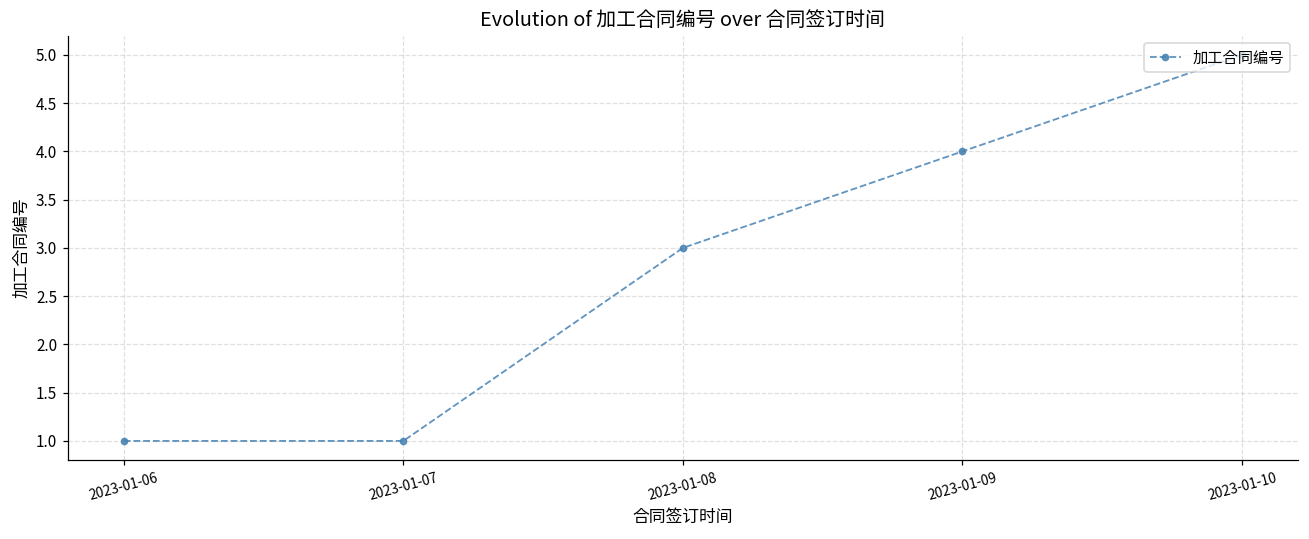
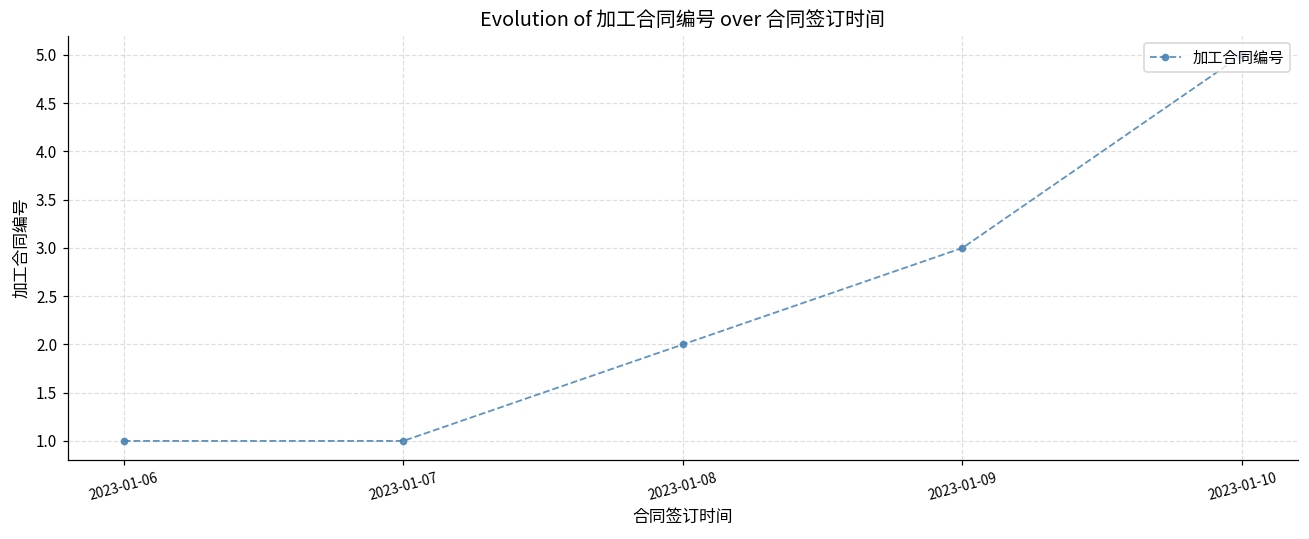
  {
    "2023-01-06": 1,
    "2023-01-07": 1,
-   "2023-01-08": 3,
-   "2023-01-09": 4
+   "2023-01-08": 2,
+   "2023-01-09": 3
  }
